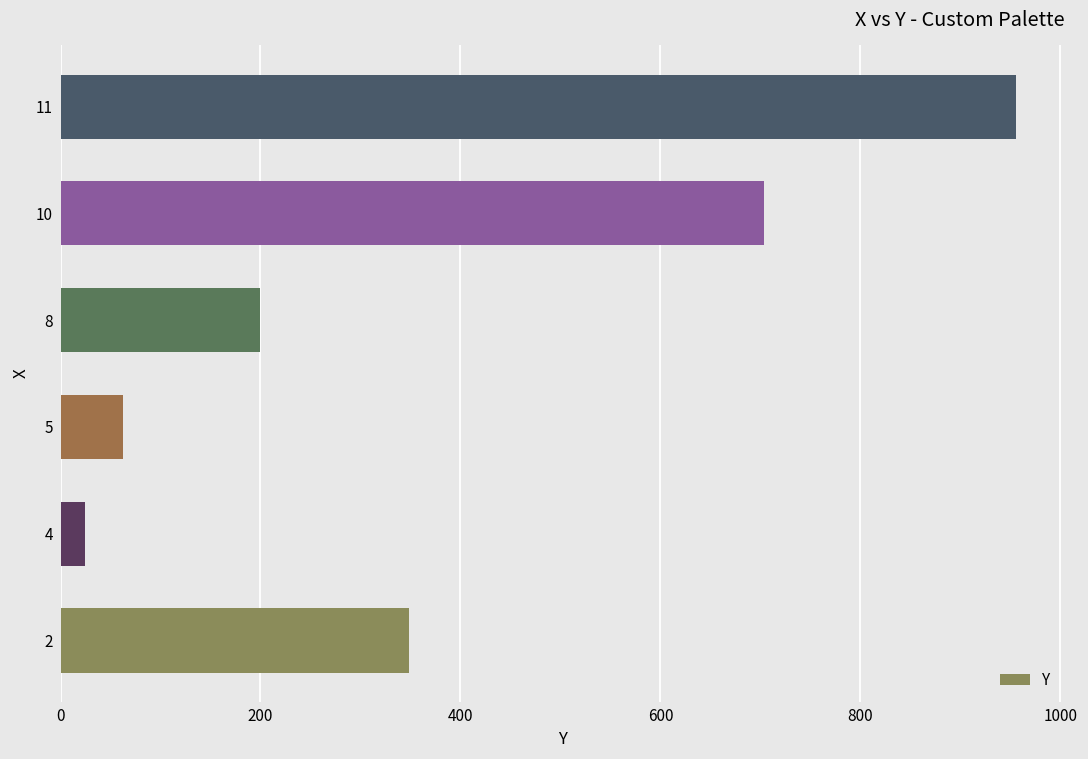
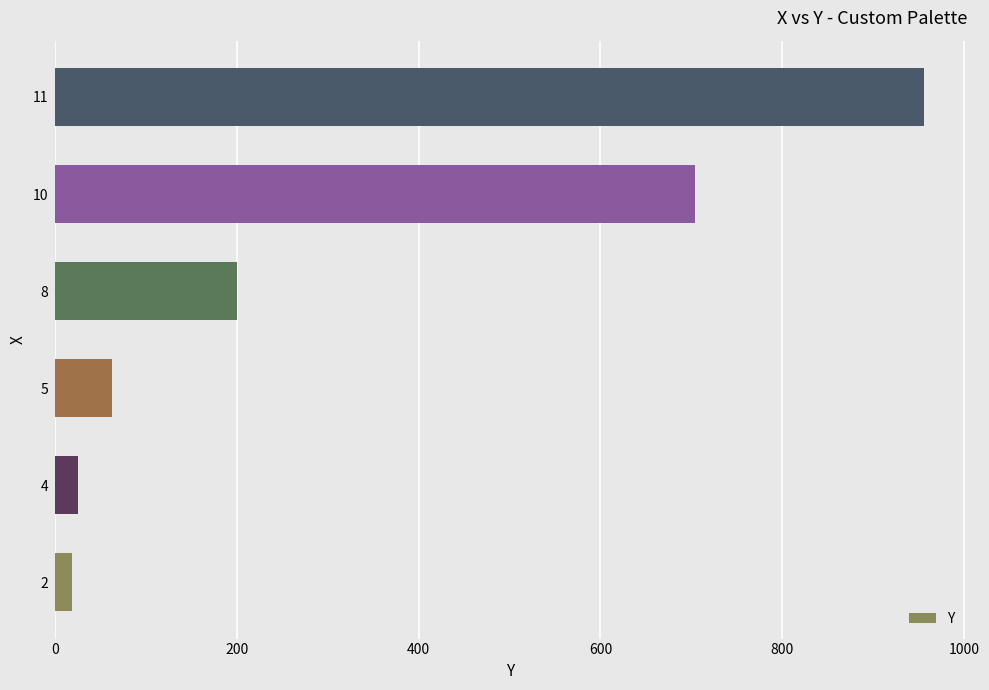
  {
    "11": 960,
    "10": 700,
    "8": 200,
    "5": 60,
    "4": 30,
-   "2": 350
+   "2": 20
  }
